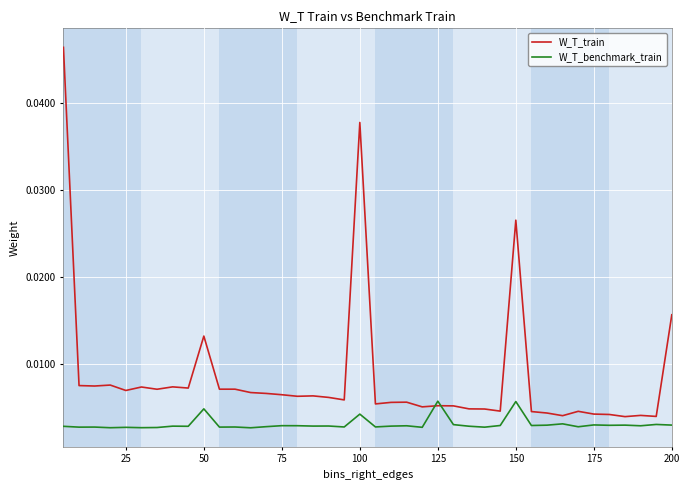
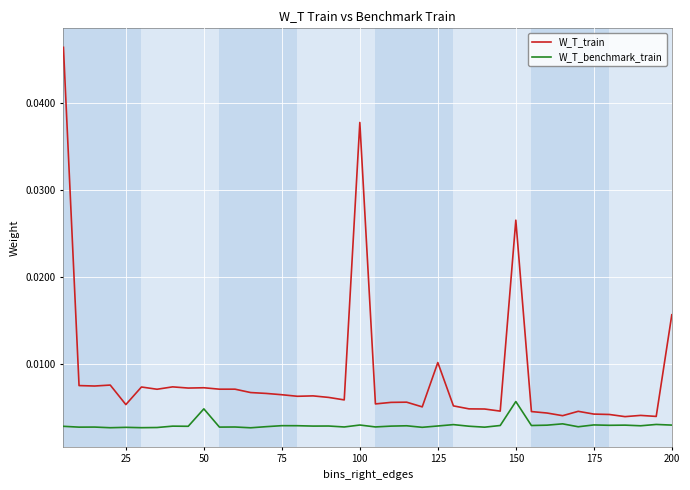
  {
    "W_T_train": {
-     "25": 0.007,
-     "50": 0.013,
+     "25": 0.005,
+     "50": 0.007,
      "75": 0.006,
      "100": 0.038,
-     "125": 0.005,
+     "125": 0.010,
      "150": 0.026,
      "175": 0.004,
      "200": 0.016
    },
    "W_T_benchmark_train": {
      "25": 0.003,
      "50": 0.005,
      "75": 0.003,
-     "100": 0.004,
-     "125": 0.006,
+     "100": 0.003,
+     "125": 0.003,
      "150": 0.006,
      "175": 0.003,
      "200": 0.003
    }
  }
